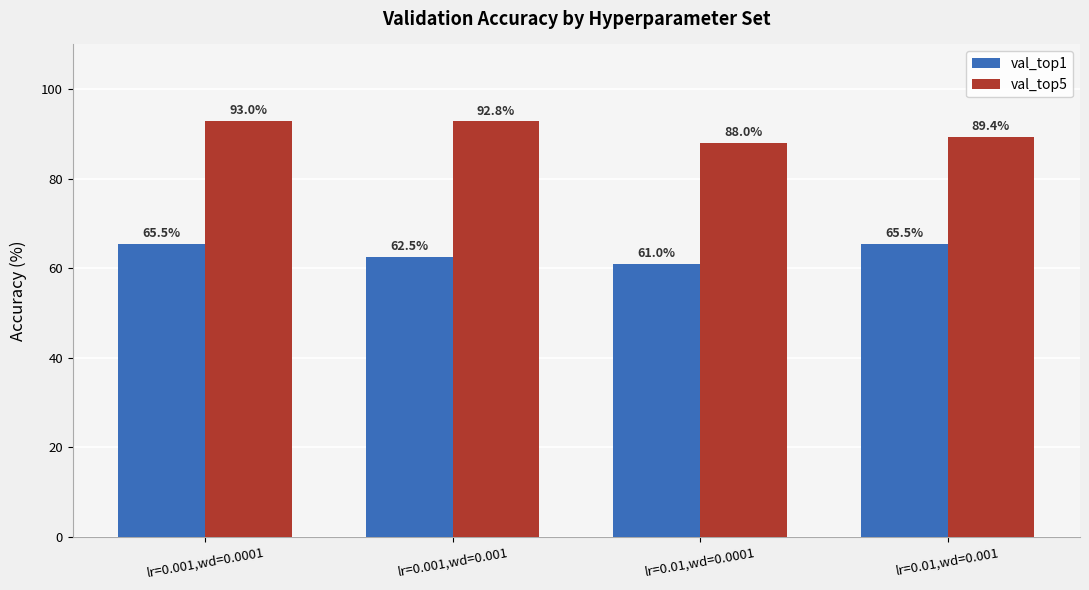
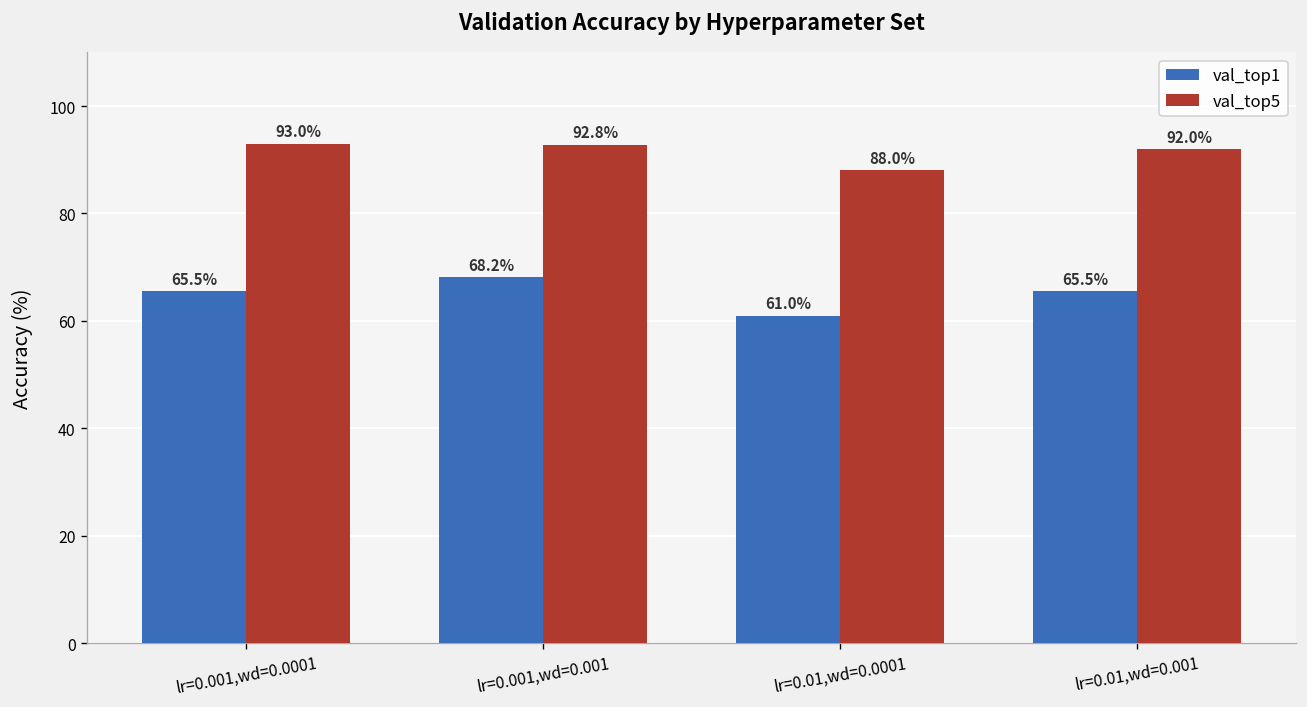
  {
    "val_top1": {
      "lr=0.001,wd=0.0001": "65.5%",
-     "lr=0.001,wd=0.001": "62.5%",
+     "lr=0.001,wd=0.001": "68.2%",
      "lr=0.01,wd=0.0001": "61.0%",
      "lr=0.01,wd=0.001": "65.5%"
    },
    "val_top5": {
      "lr=0.001,wd=0.0001": "93.0%",
      "lr=0.001,wd=0.001": "92.8%",
      "lr=0.01,wd=0.0001": "88.0%",
-     "lr=0.01,wd=0.001": "89.4%"
+     "lr=0.01,wd=0.001": "92.0%"
    }
  }
